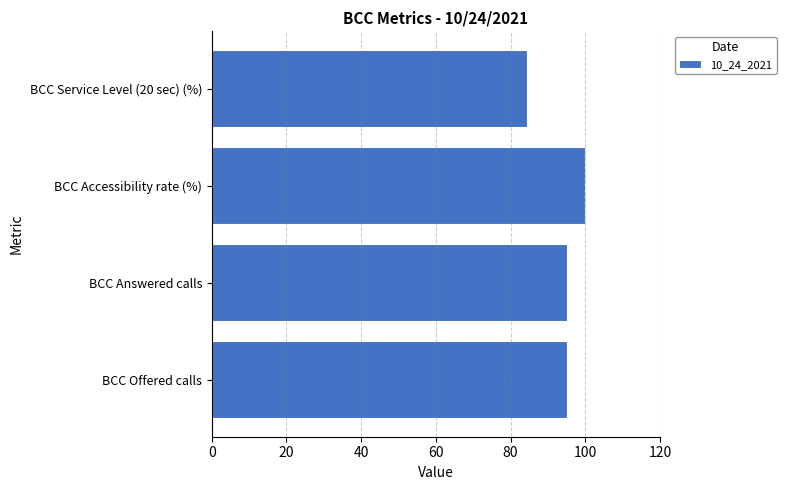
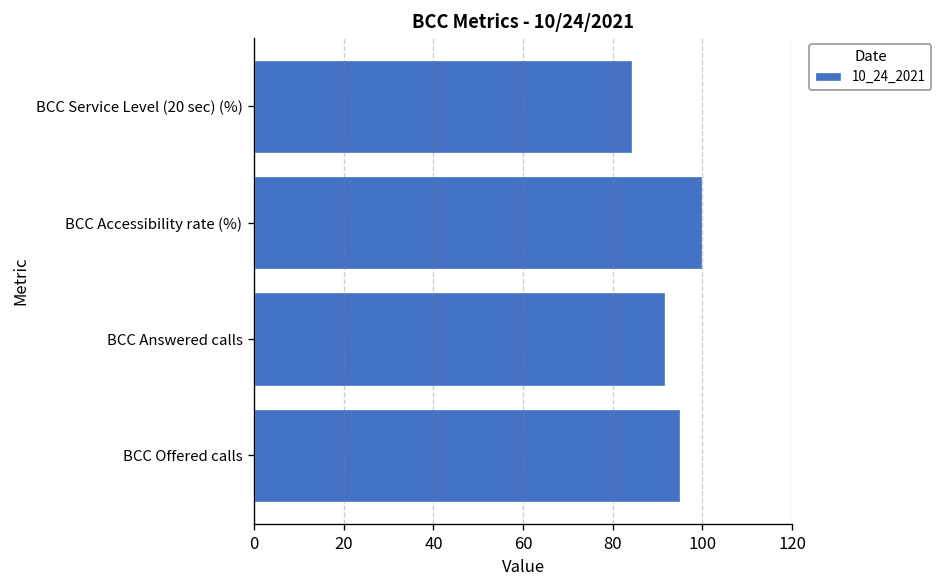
  {
    "BCC Service Level (20 sec) (%)": 84,
    "BCC Accessibility rate (%)": 100,
-   "BCC Answered calls": 95,
+   "BCC Answered calls": 92,
    "BCC Offered calls": 95
  }
